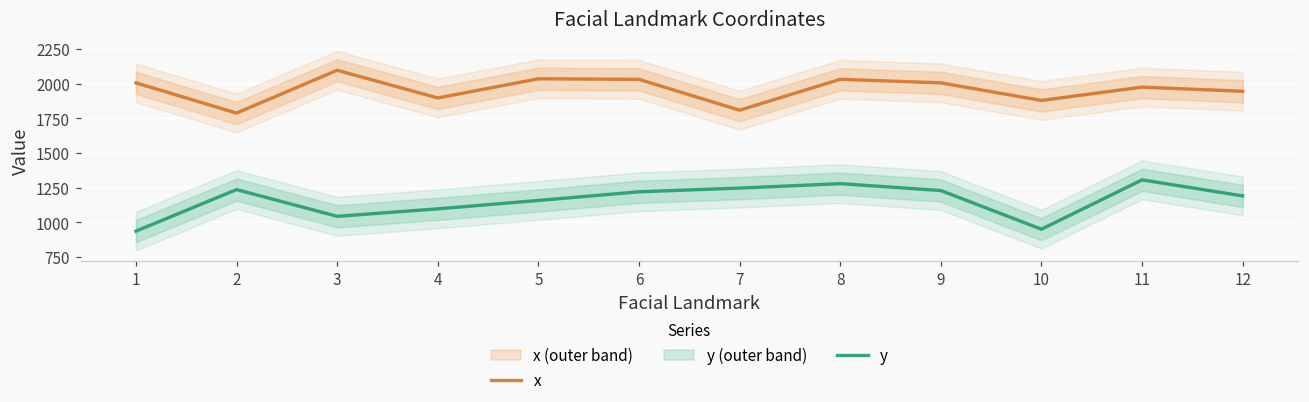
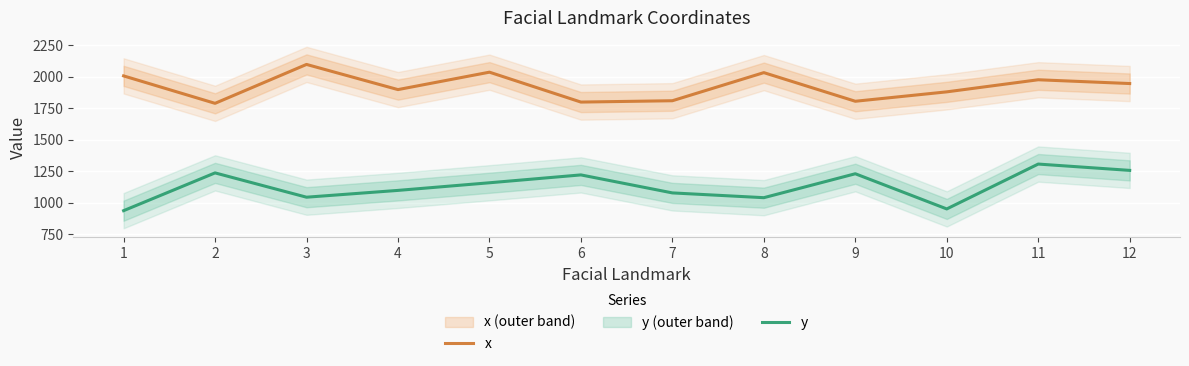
  {
    "x": {
      "1": 2010,
      "2": 1790,
      "3": 2100,
      "4": 1900,
      "5": 2040,
-     "6": 2030,
+     "6": 1800,
      "7": 1810,
      "8": 2030,
-     "9": 2010,
+     "9": 1810,
      "10": 1880,
      "11": 1980,
      "12": 1950
    },
    "y": {
      "1": 940,
      "2": 1240,
      "3": 1040,
      "4": 1100,
      "5": 1160,
      "6": 1220,
-     "7": 1250,
-     "8": 1280,
+     "7": 1080,
+     "8": 1040,
      "9": 1230,
      "10": 950,
      "11": 1310,
-     "12": 1190
+     "12": 1260
    }
  }
